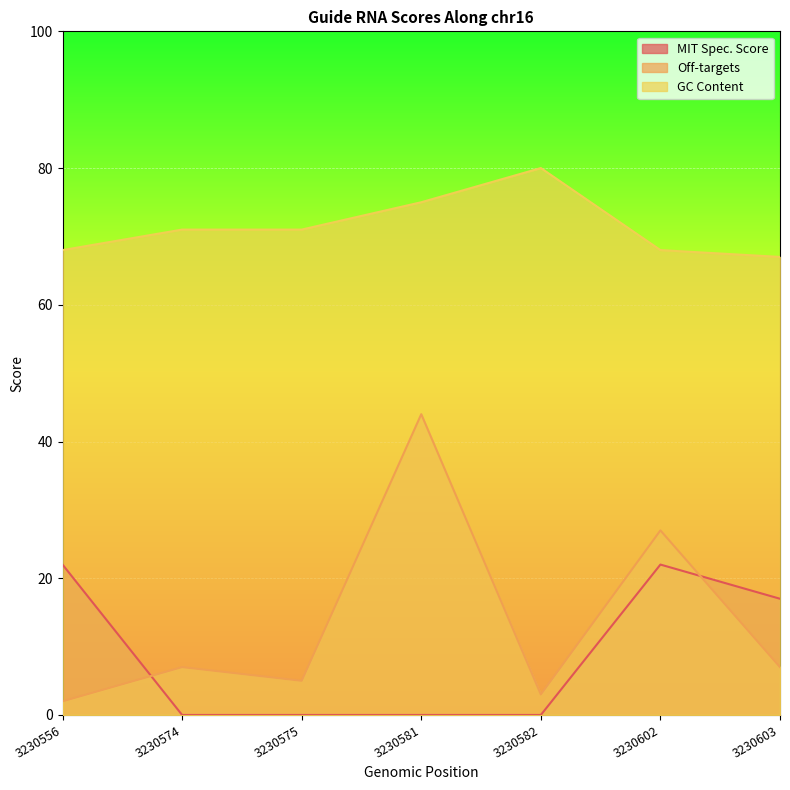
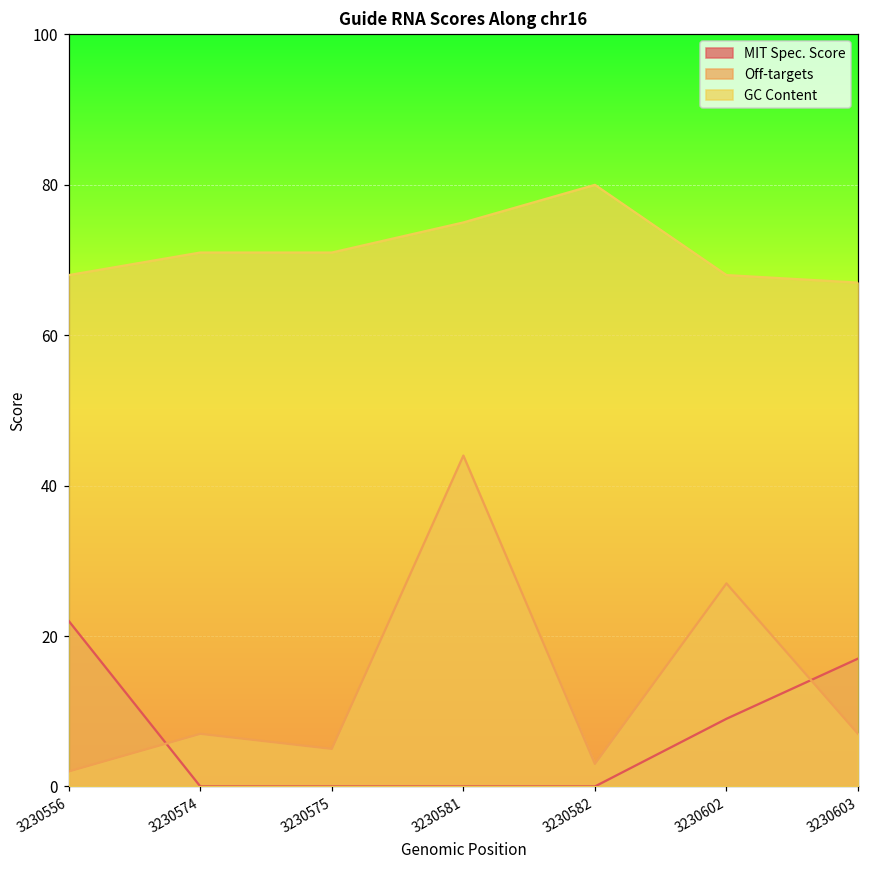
  {
    "MIT Spec. Score": {
      "3230556": 22,
      "3230574": 0,
      "3230575": 0,
      "3230581": 0,
      "3230582": 0,
-     "3230602": 22,
+     "3230602": 9,
      "3230603": 17
    }
  }
